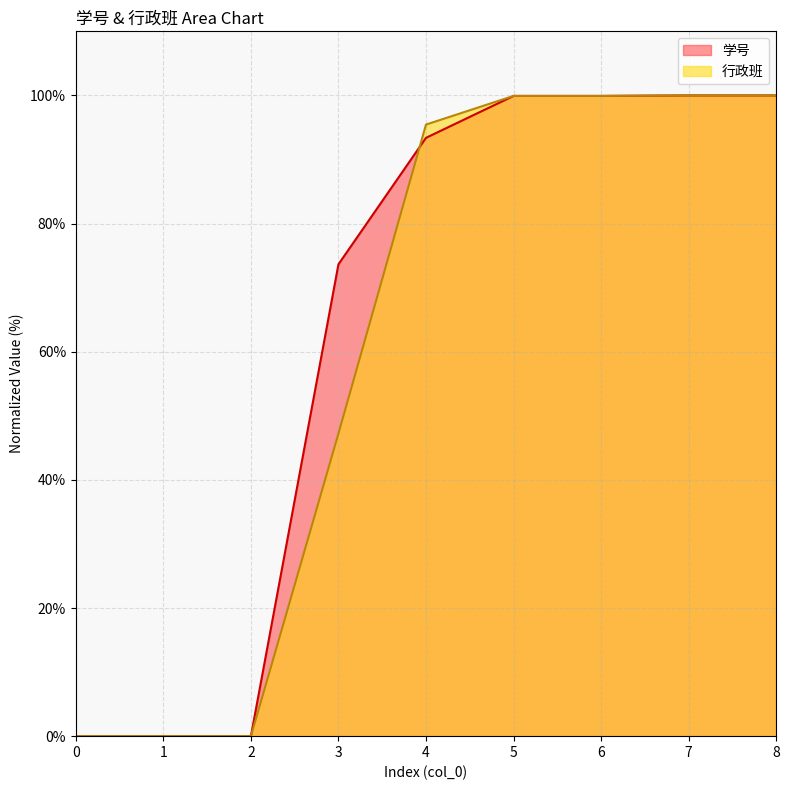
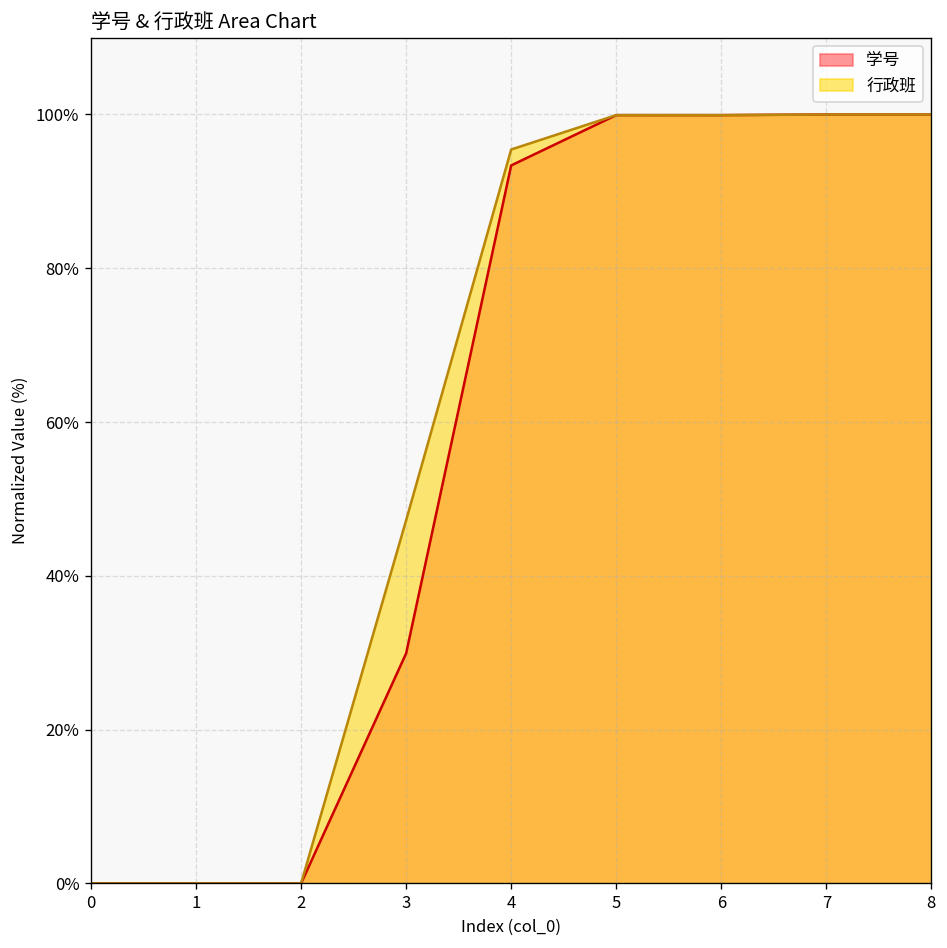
  {
    "学号": {
-     "3": "74%",
+     "3": "30%",
      "4": "93%"
    },
    "行政班": {
      "3": "47%",
      "4": "95%"
    }
  }
